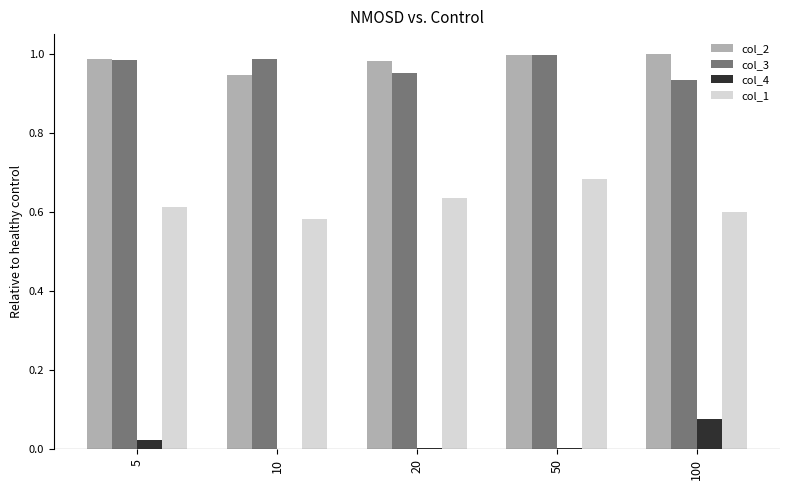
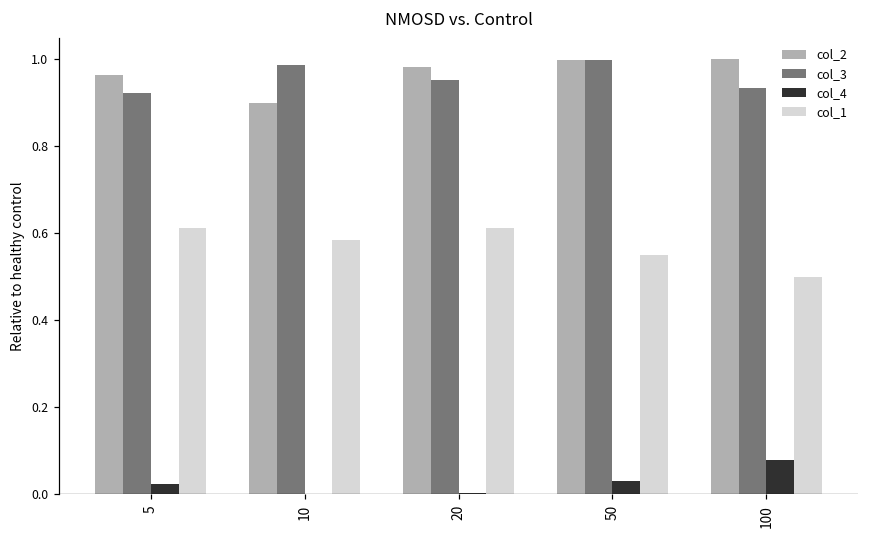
  {
    "col_2": {
-     "5": 0.99,
-     "10": 0.94,
+     "5": 0.96,
+     "10": 0.90,
      "20": 0.98,
      "50": 1.00,
      "100": 1.00
    },
    "col_3": {
-     "5": 0.98,
+     "5": 0.92,
      "10": 0.99,
      "20": 0.95,
      "50": 1.00,
      "100": 0.93
    },
    "col_4": {
      "5": 0.02,
-     "50": 0.00,
+     "50": 0.03,
      "100": 0.08
    },
    "col_1": {
      "5": 0.61,
      "10": 0.58,
-     "20": 0.64,
-     "50": 0.68,
-     "100": 0.6
+     "20": 0.61,
+     "50": 0.55,
+     "100": 0.5
    }
  }
